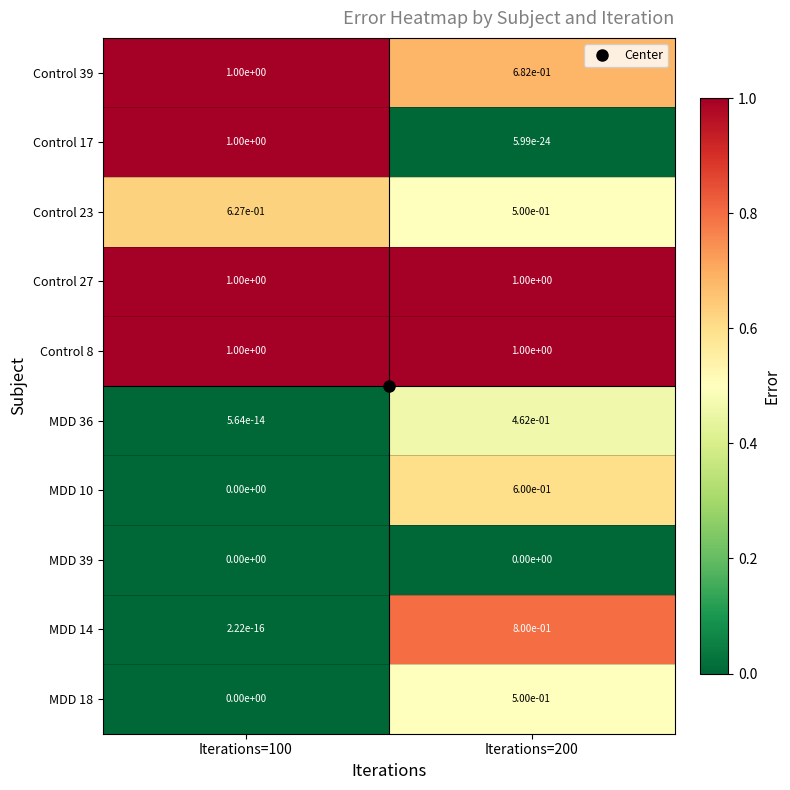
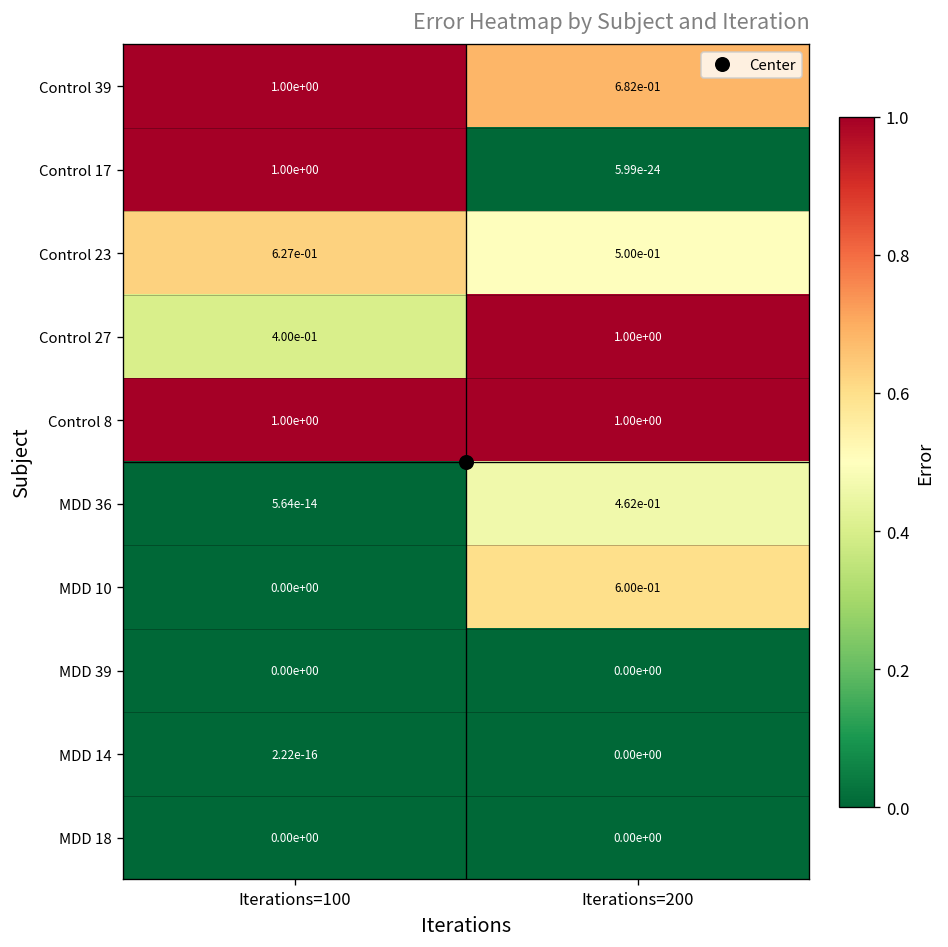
  {
    "Control 39": {
      "Iterations=100": "1.00e+00",
      "Iterations=200": "6.82e-01"
    },
    "Control 17": {
      "Iterations=100": "1.00e+00",
      "Iterations=200": "5.99e-24"
    },
    "Control 23": {
      "Iterations=100": "6.27e-01",
      "Iterations=200": "5.00e-01"
    },
    "Control 27": {
-     "Iterations=100": "1.00e+00",
+     "Iterations=100": "4.00e-01",
      "Iterations=200": "1.00e+00"
    },
    "Control 8": {
      "Iterations=100": "1.00e+00",
      "Iterations=200": "1.00e+00"
    },
    "MDD 36": {
      "Iterations=100": "5.64e-14",
      "Iterations=200": "4.62e-01"
    },
    "MDD 10": {
      "Iterations=100": "0.00e+00",
      "Iterations=200": "6.00e-01"
    },
    "MDD 39": {
      "Iterations=100": "0.00e+00",
      "Iterations=200": "0.00e+00"
    },
    "MDD 14": {
      "Iterations=100": "2.22e-16",
-     "Iterations=200": "8.00e-01"
+     "Iterations=200": "0.00e+00"
    },
    "MDD 18": {
      "Iterations=100": "0.00e+00",
-     "Iterations=200": "5.00e-01"
+     "Iterations=200": "0.00e+00"
    }
  }
